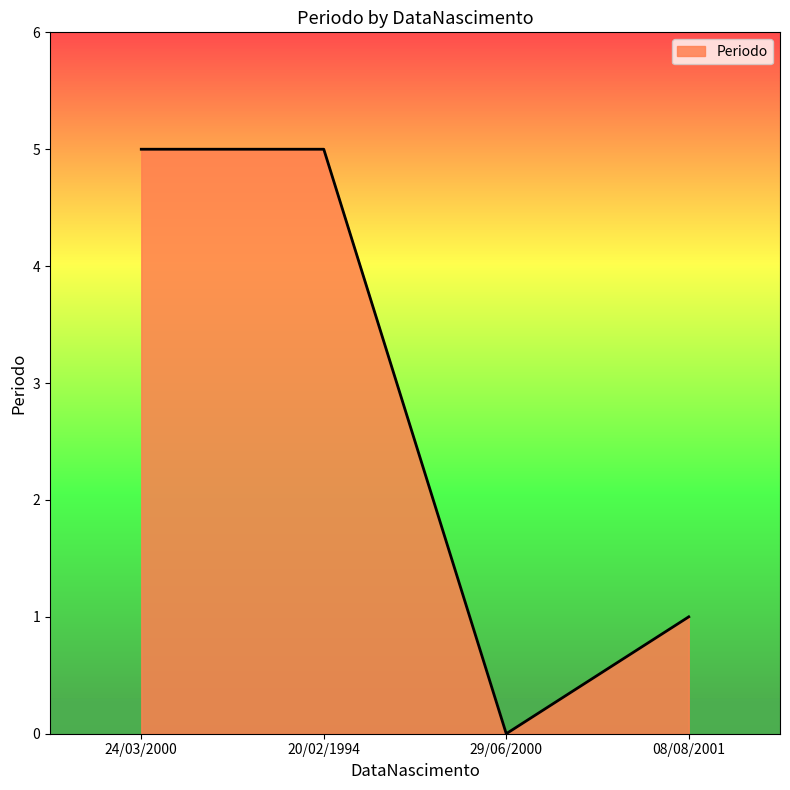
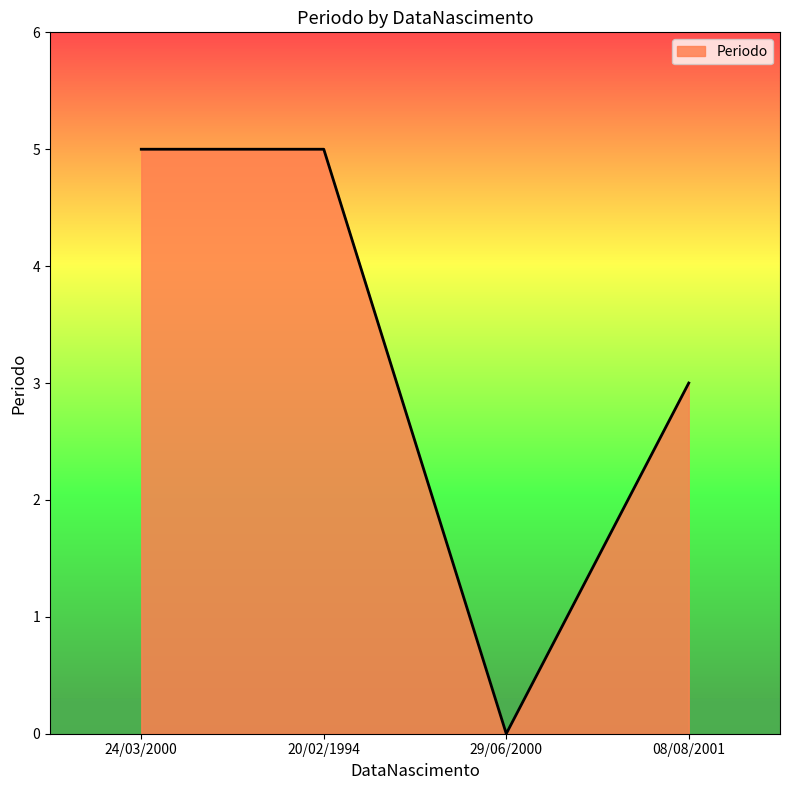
  {
    "24/03/2000": 5,
    "20/02/1994": 5,
-   "08/08/2001": 1
+   "08/08/2001": 3
  }
